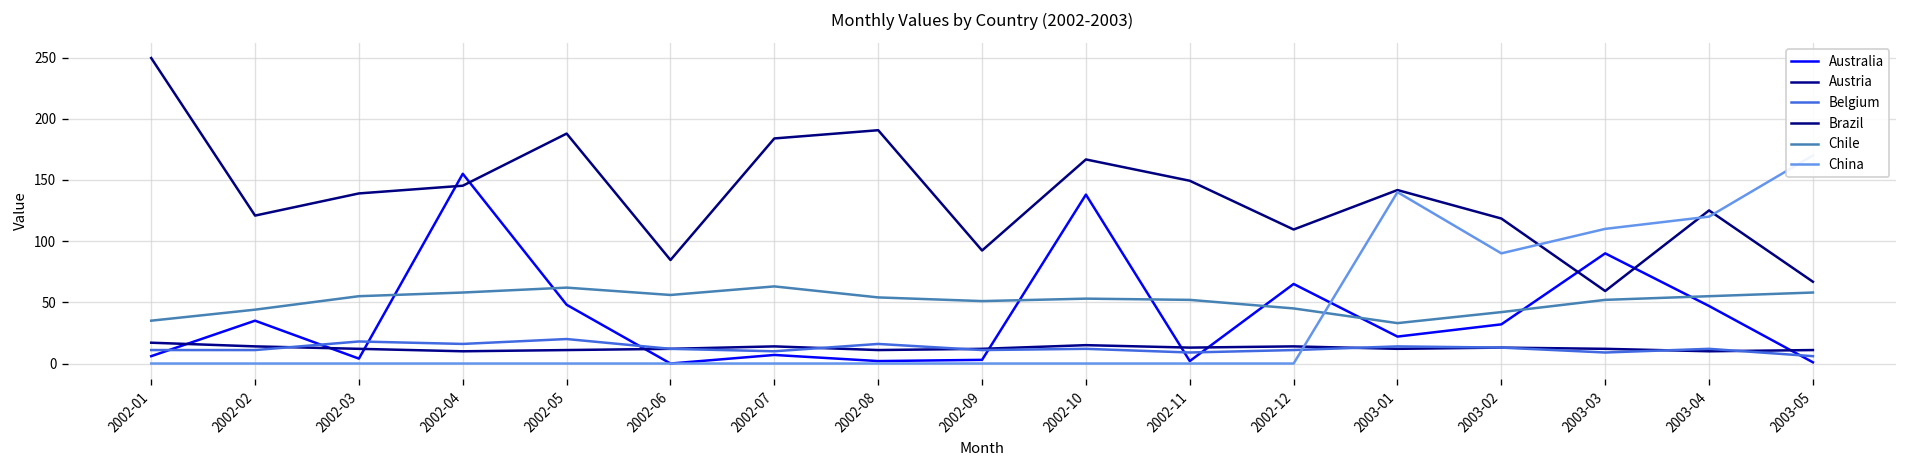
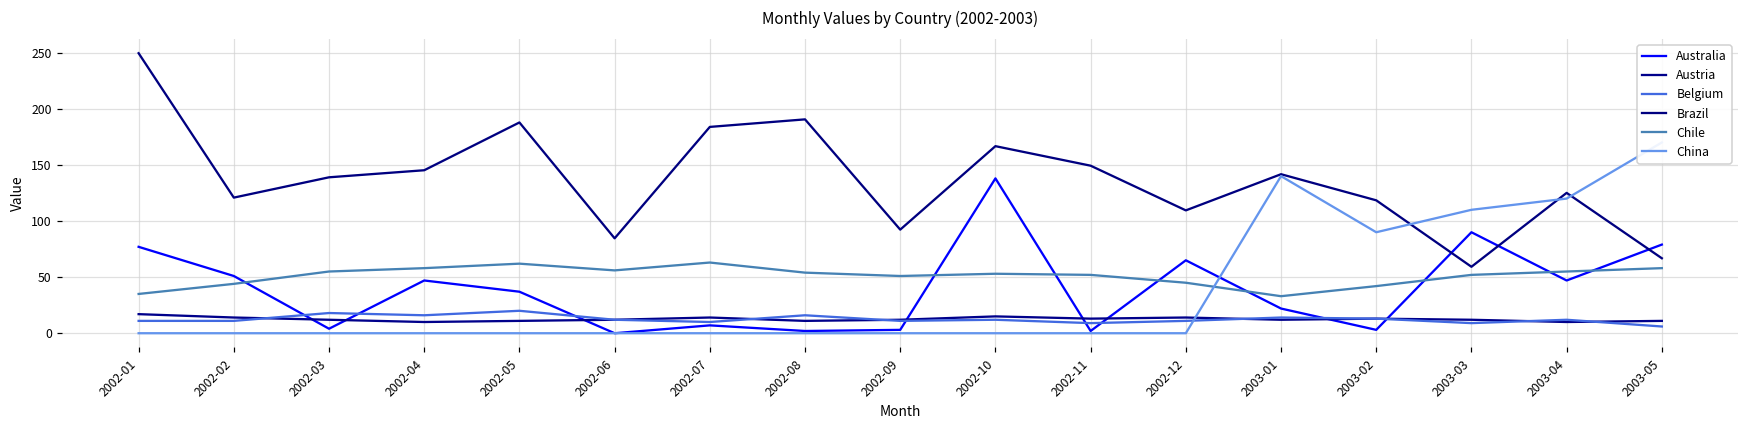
  {
    "Australia": {
-     "2002-01": 6,
-     "2002-02": 35,
+     "2002-01": 77,
+     "2002-02": 51,
      "2002-03": 4,
-     "2002-04": 155,
-     "2002-05": 48,
+     "2002-04": 47,
+     "2002-05": 37,
      "2002-07": 7,
      "2002-09": 3,
      "2002-10": 138,
      "2002-12": 65,
      "2003-01": 22,
-     "2003-02": 32,
+     "2003-02": 3,
      "2003-03": 90,
      "2003-04": 47,
-     "2003-05": 1
+     "2003-05": 79
    }
  }
